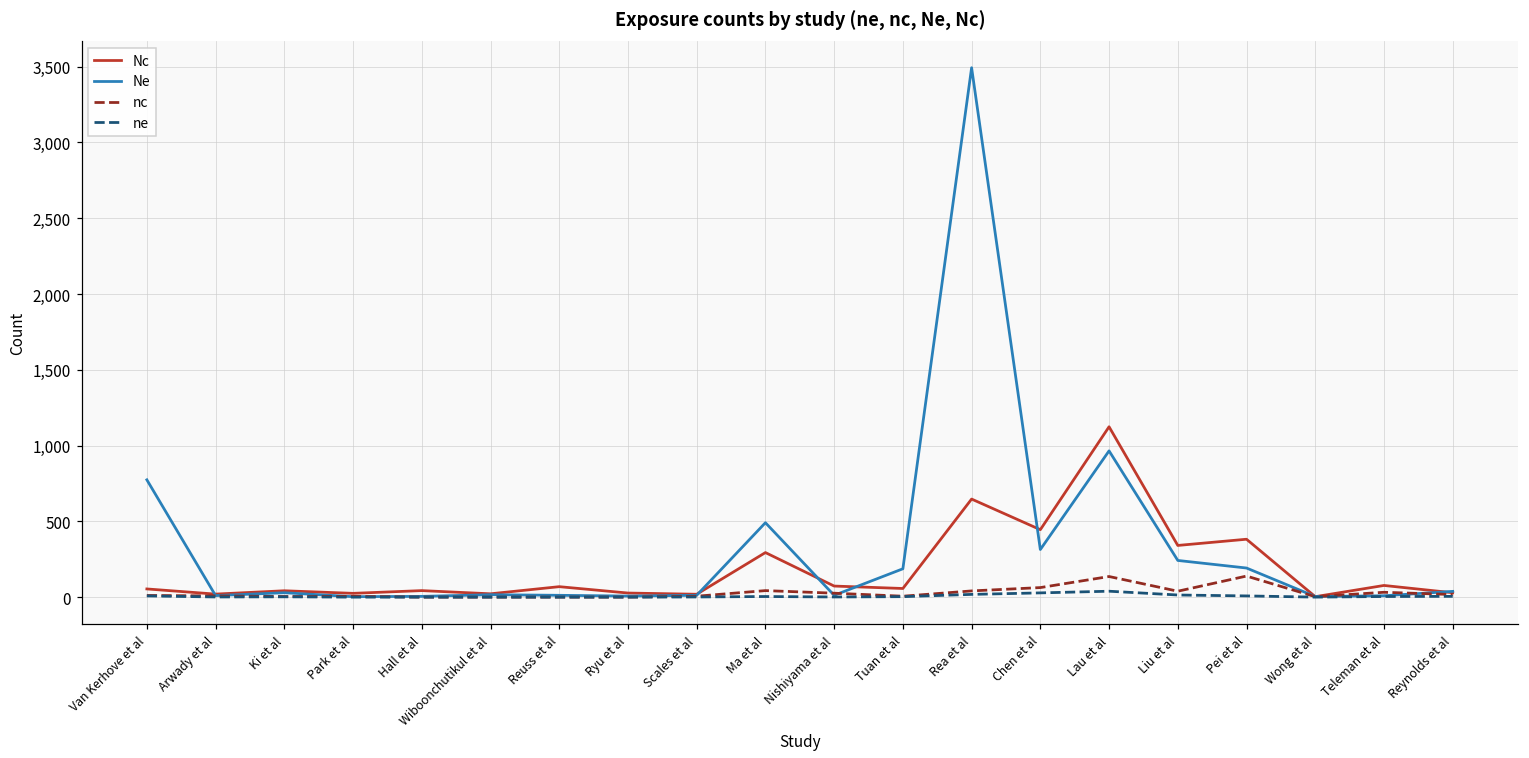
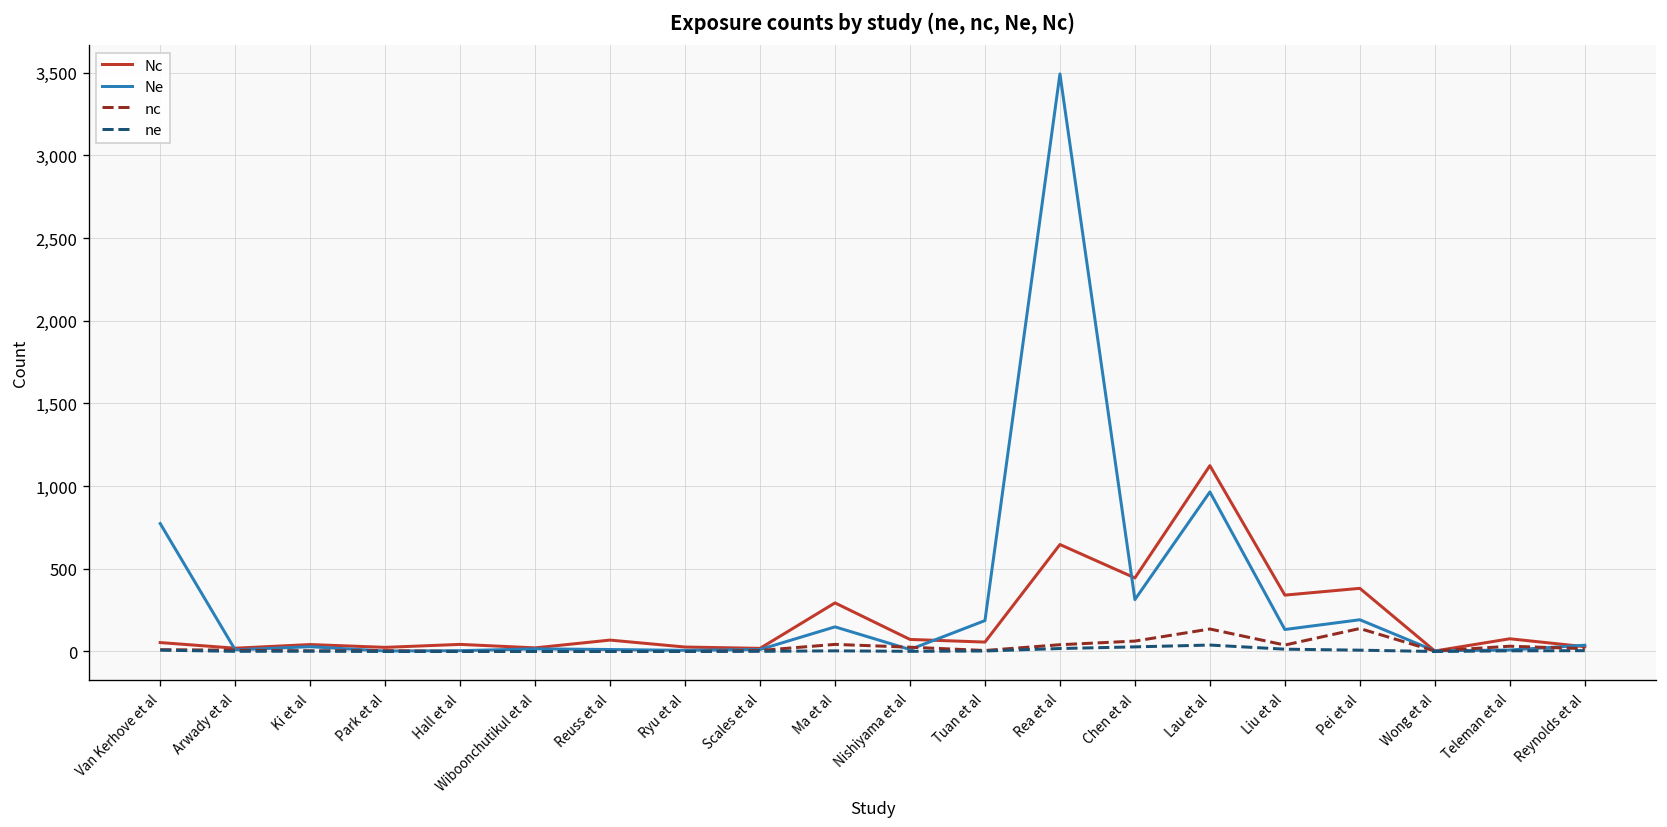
  {
    "Ne": {
      "Van Kerhove et al": "770",
-     "Ma et al": "490",
+     "Ma et al": "150",
      "Tuan et al": "190",
      "Rea et al": "3,490",
      "Chen et al": "310",
      "Lau et al": "970",
-     "Liu et al": "240",
+     "Liu et al": "130",
      "Pei et al": "190"
    },
    "ne": {
      "Ma et al": "0",
      "Rea et al": "20",
      "Chen et al": "30",
      "Lau et al": "40",
      "Liu et al": "10",
      "Pei et al": "10"
    }
  }
